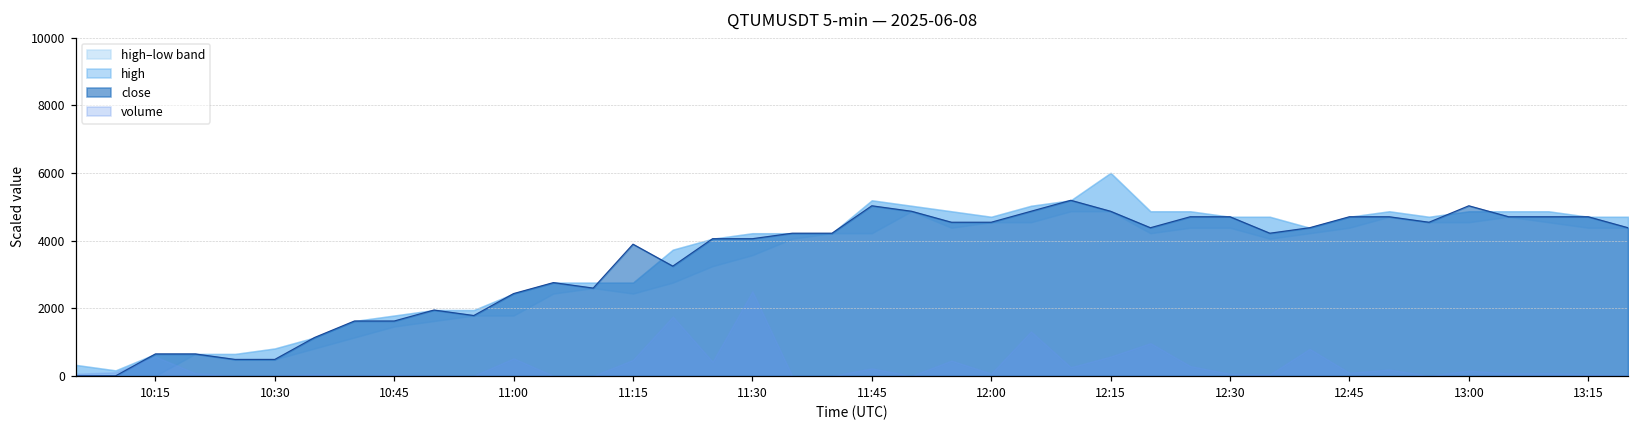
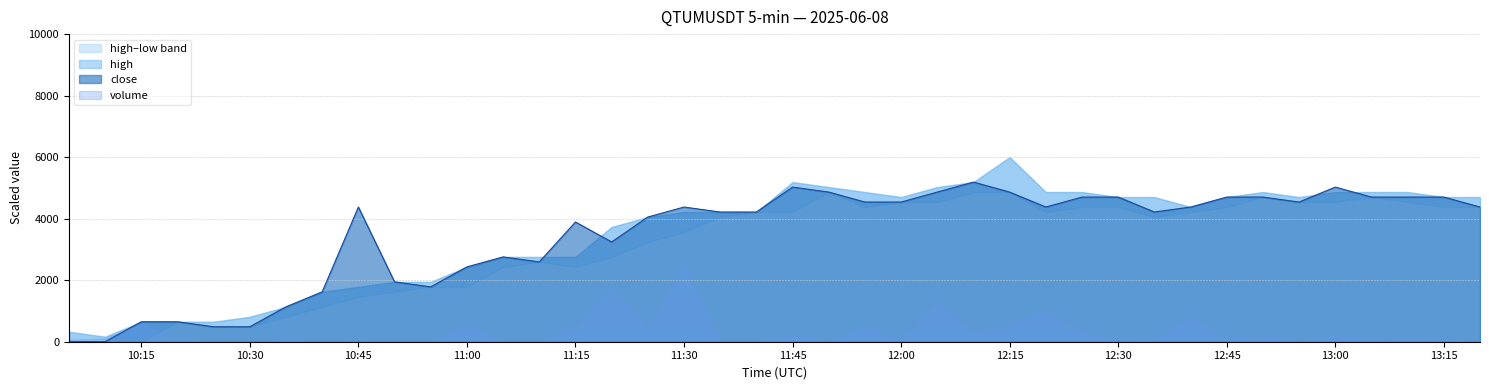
  {
    "close": {
      "10:30": 500,
-     "10:45": 1600,
+     "10:45": 4400,
      "11:15": 3900,
-     "11:30": 4100,
+     "11:30": 4400,
      "11:45": 5000,
      "12:00": 4500,
      "12:15": 4900,
      "13:00": 5000
    }
  }
